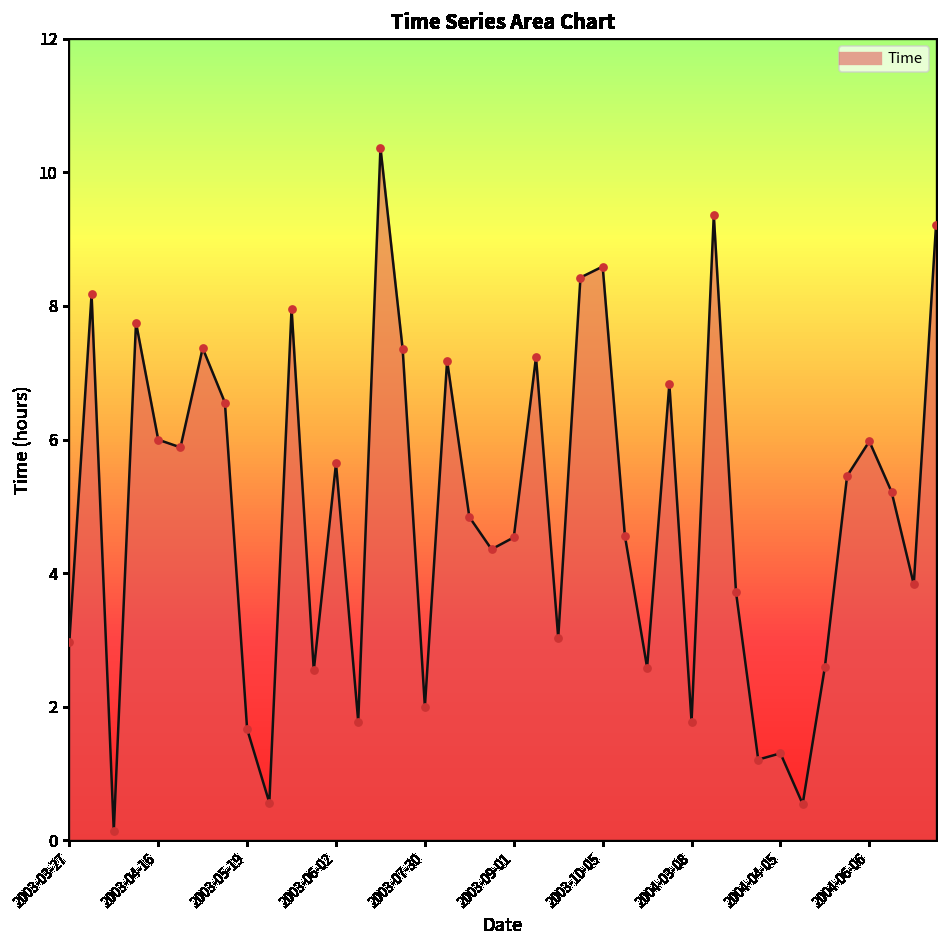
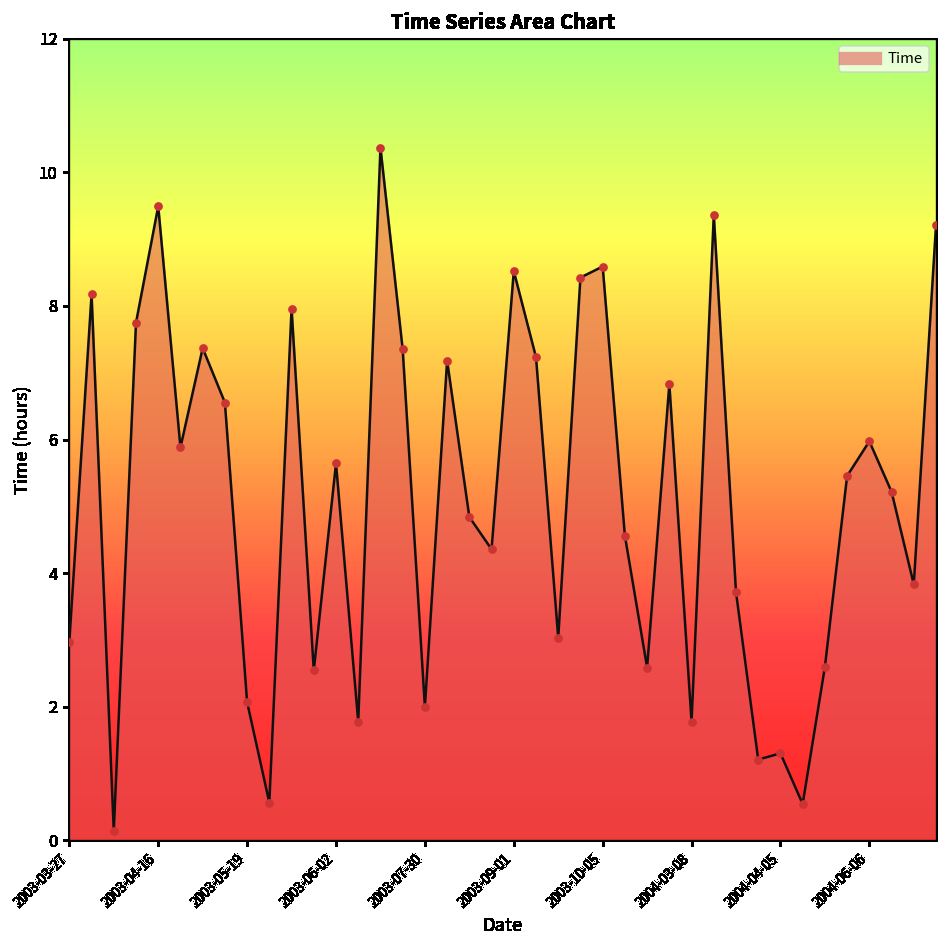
  {
    "2003-03-27": 3.0,
-   "2003-04-16": 6.0,
-   "2003-05-19": 1.7,
+   "2003-04-16": 9.5,
+   "2003-05-19": 2.1,
    "2003-06-02": 5.6,
    "2003-07-30": 2.0,
-   "2003-09-01": 4.5,
+   "2003-09-01": 8.5,
    "2003-10-05": 8.6,
    "2004-03-08": 1.8,
    "2004-04-05": 1.3,
    "2004-06-06": 6.0
  }
